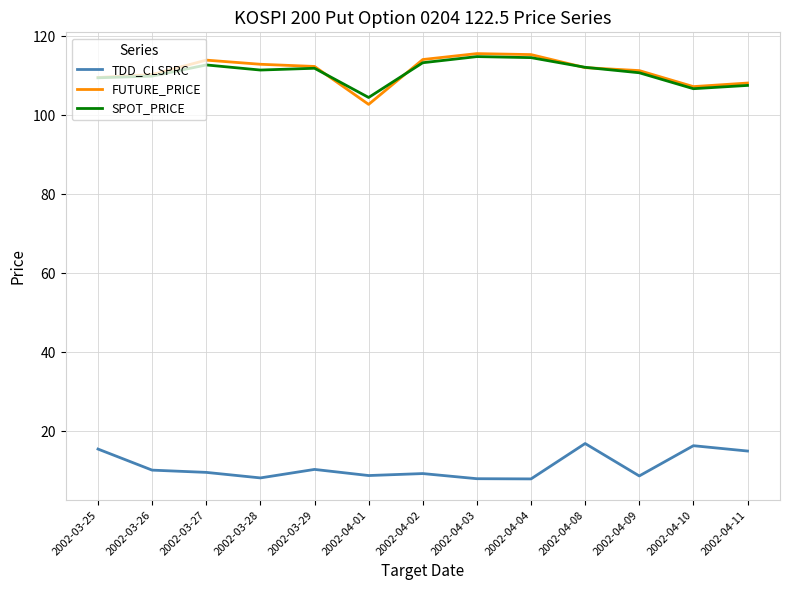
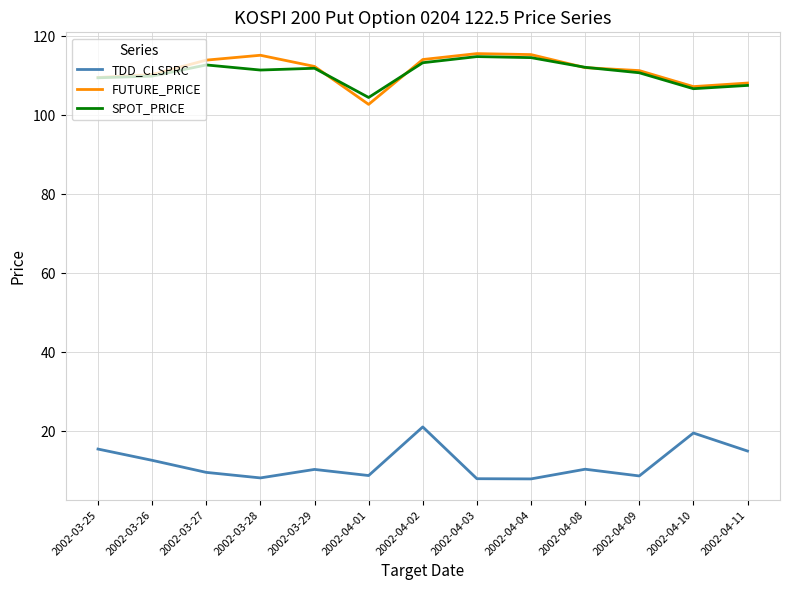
  {
    "TDD_CLSPRC": {
      "2002-03-25": 16,
-     "2002-03-26": 10,
+     "2002-03-26": 13,
      "2002-03-27": 10,
      "2002-03-28": 8,
      "2002-03-29": 10,
      "2002-04-01": 9,
-     "2002-04-02": 9,
+     "2002-04-02": 21,
      "2002-04-03": 8,
      "2002-04-04": 8,
-     "2002-04-08": 17,
+     "2002-04-08": 10,
      "2002-04-09": 9,
-     "2002-04-10": 16,
+     "2002-04-10": 20,
      "2002-04-11": 15
    },
    "FUTURE_PRICE": {
-     "2002-03-28": 113,
+     "2002-03-28": 115,
      "2002-04-01": 103,
      "2002-04-02": 114,
      "2002-04-03": 116,
      "2002-04-04": 115
    },
    "SPOT_PRICE": {
      "2002-03-28": 111,
      "2002-04-01": 104,
      "2002-04-02": 113,
      "2002-04-03": 115,
      "2002-04-04": 115
    }
  }
